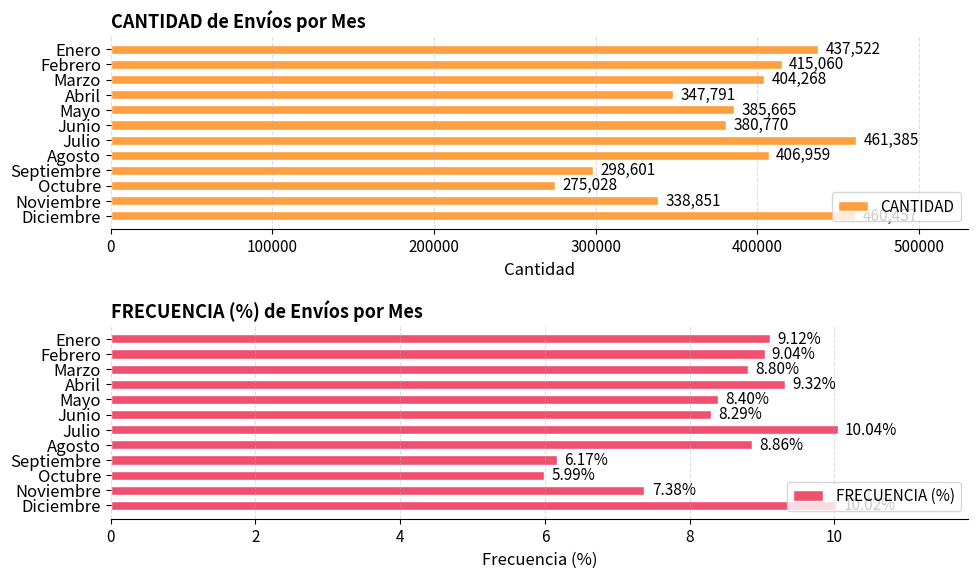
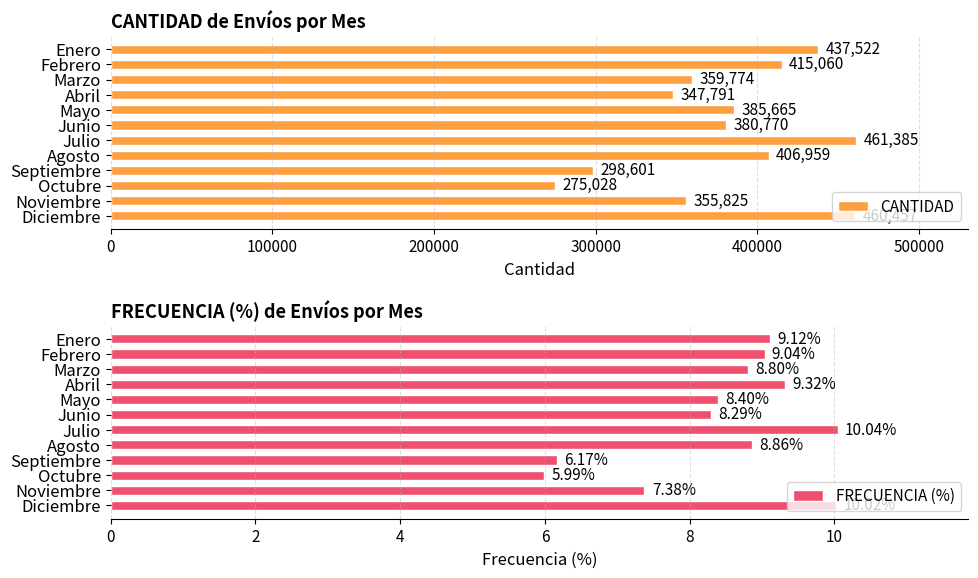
  {
    "CANTIDAD de Envíos por Mes": {
      "Enero": "437,522",
      "Febrero": "415,060",
-     "Marzo": "404,268",
+     "Marzo": "359,774",
      "Abril": "347,791",
      "Mayo": "385,665",
      "Junio": "380,770",
      "Julio": "461,385",
      "Agosto": "406,959",
      "Septiembre": "298,601",
      "Octubre": "275,028",
-     "Noviembre": "338,851"
+     "Noviembre": "355,825"
    },
    "FRECUENCIA (%) de Envíos por Mes": {
      "Enero": "9.12%",
      "Febrero": "9.04%",
      "Marzo": "8.80%",
      "Abril": "9.32%",
      "Mayo": "8.40%",
      "Junio": "8.29%",
      "Julio": "10.04%",
      "Agosto": "8.86%",
      "Septiembre": "6.17%",
      "Octubre": "5.99%",
      "Noviembre": "7.38%"
    }
  }
